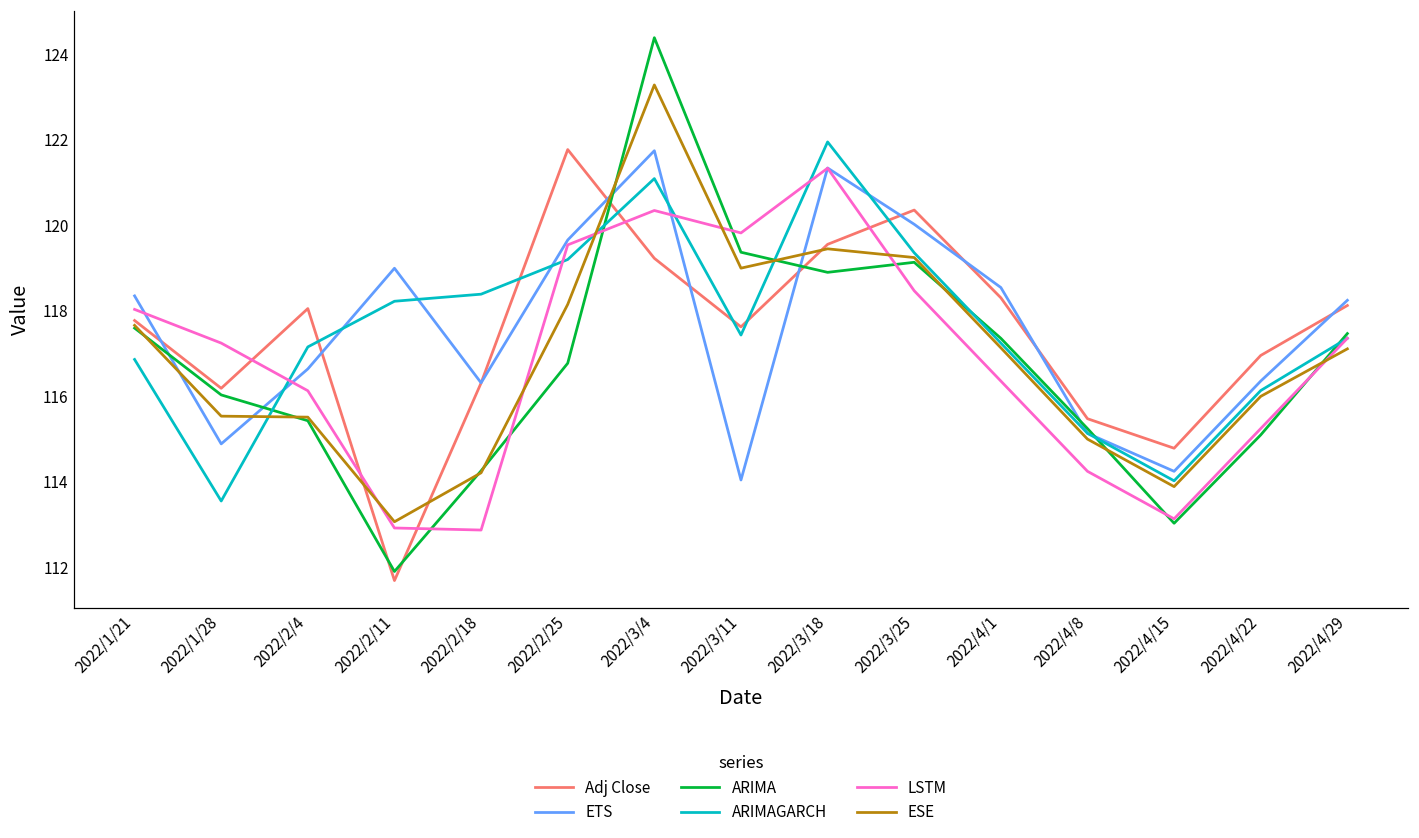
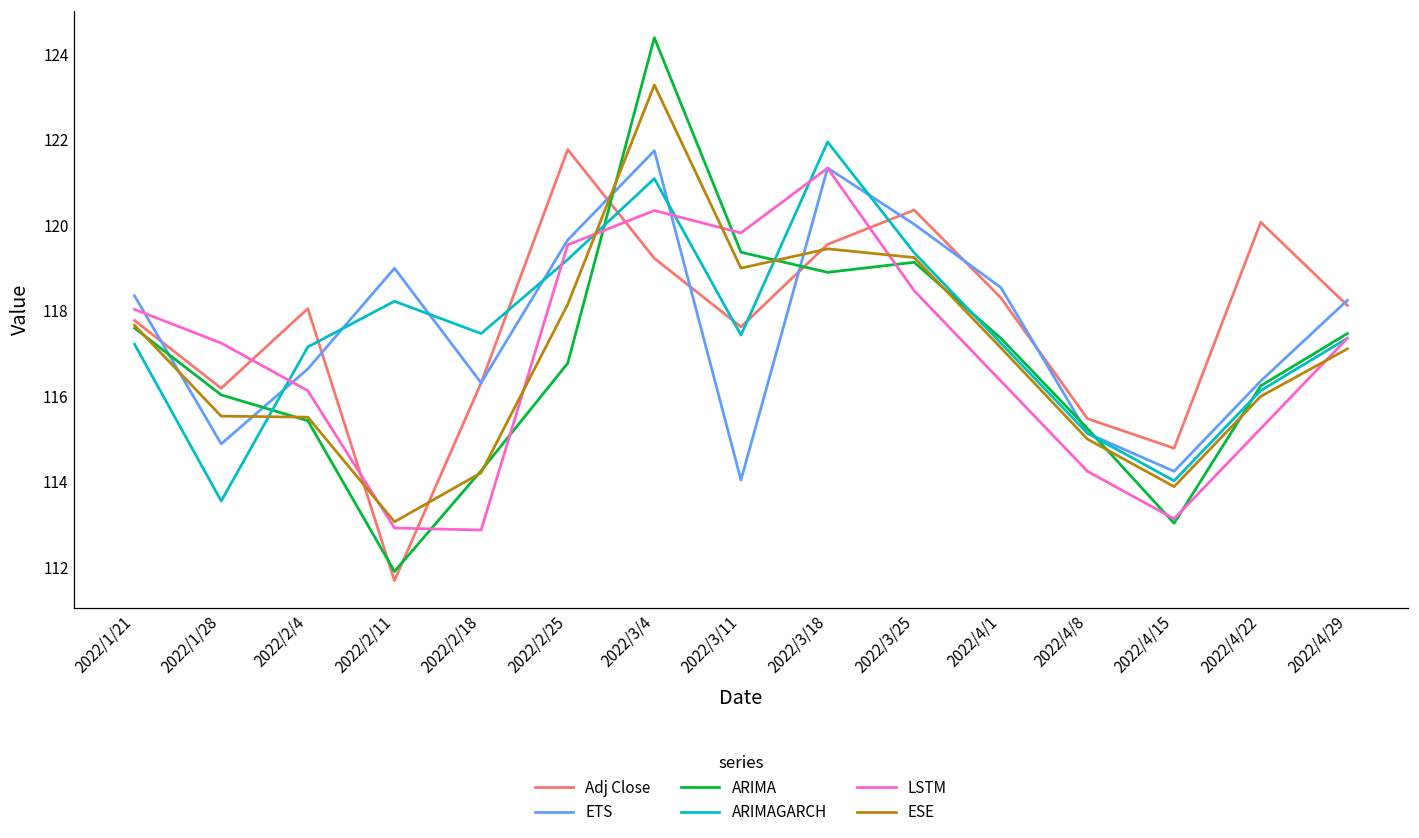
  {
    "Adj Close": {
      "2022/1/21": 117.8,
      "2022/1/28": 116.2,
      "2022/2/4": 118.0,
      "2022/2/11": 111.7,
      "2022/2/25": 121.8,
      "2022/3/4": 119.2,
      "2022/3/11": 117.6,
      "2022/3/18": 119.5,
      "2022/3/25": 120.3,
      "2022/4/1": 118.3,
      "2022/4/8": 115.5,
      "2022/4/15": 114.8,
-     "2022/4/22": 116.9,
+     "2022/4/22": 120.1,
      "2022/4/29": 118.1
    },
    "ETS": {
      "2022/1/21": 118.3,
      "2022/1/28": 114.9,
      "2022/2/4": 116.6,
      "2022/2/11": 119.0,
      "2022/2/25": 119.6,
      "2022/3/4": 121.7,
      "2022/3/11": 114.0,
      "2022/3/25": 120.0,
      "2022/4/1": 118.5,
      "2022/4/15": 114.2,
      "2022/4/22": 116.3,
      "2022/4/29": 118.2
    },
    "ARIMA": {
      "2022/1/28": 116.0,
      "2022/2/4": 115.4,
      "2022/2/11": 111.9,
      "2022/2/25": 116.8,
      "2022/3/4": 124.4,
      "2022/3/11": 119.4,
      "2022/3/18": 118.9,
      "2022/3/25": 119.1,
      "2022/4/1": 117.3,
      "2022/4/8": 115.2,
      "2022/4/15": 113.0,
-     "2022/4/22": 115.1,
+     "2022/4/22": 116.2,
      "2022/4/29": 117.5
    },
    "ARIMAGARCH": {
-     "2022/1/21": 116.9,
+     "2022/1/21": 117.2,
      "2022/1/28": 113.5,
      "2022/2/4": 117.1,
      "2022/2/11": 118.2,
-     "2022/2/18": 118.4,
+     "2022/2/18": 117.5,
      "2022/2/25": 119.2,
      "2022/3/4": 121.1,
      "2022/3/11": 117.4,
      "2022/3/18": 121.9,
      "2022/3/25": 119.3,
      "2022/4/1": 117.2,
      "2022/4/15": 114.0,
      "2022/4/22": 116.1
    },
    "LSTM": {
      "2022/1/21": 118.0,
      "2022/1/28": 117.2,
      "2022/2/4": 116.1,
      "2022/2/11": 112.9,
      "2022/2/18": 112.9,
      "2022/2/25": 119.5,
      "2022/3/4": 120.3,
      "2022/3/11": 119.8,
      "2022/3/25": 118.5,
      "2022/4/1": 116.3,
      "2022/4/8": 114.2,
      "2022/4/15": 113.1,
      "2022/4/22": 115.2
    },
    "ESE": {
      "2022/1/28": 115.5,
      "2022/2/4": 115.5,
      "2022/2/11": 113.1,
      "2022/2/25": 118.1,
      "2022/3/4": 123.3,
      "2022/3/11": 119.0,
      "2022/3/18": 119.4,
      "2022/3/25": 119.2,
      "2022/4/1": 117.1,
      "2022/4/8": 115.0,
      "2022/4/15": 113.9,
      "2022/4/22": 116.0,
      "2022/4/29": 117.1
    }
  }
